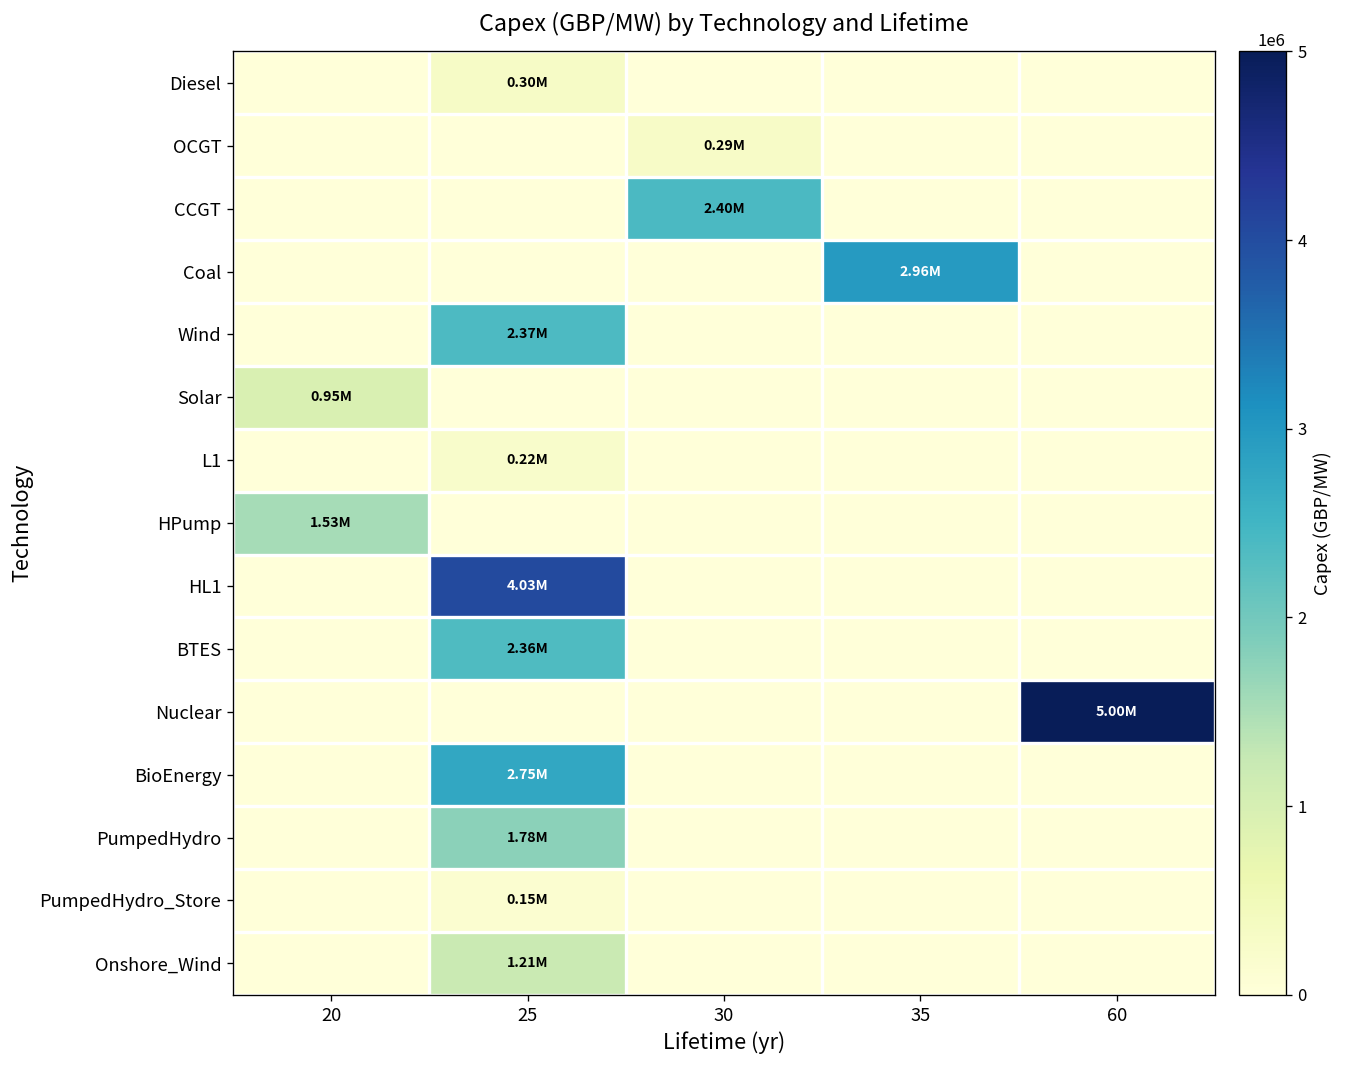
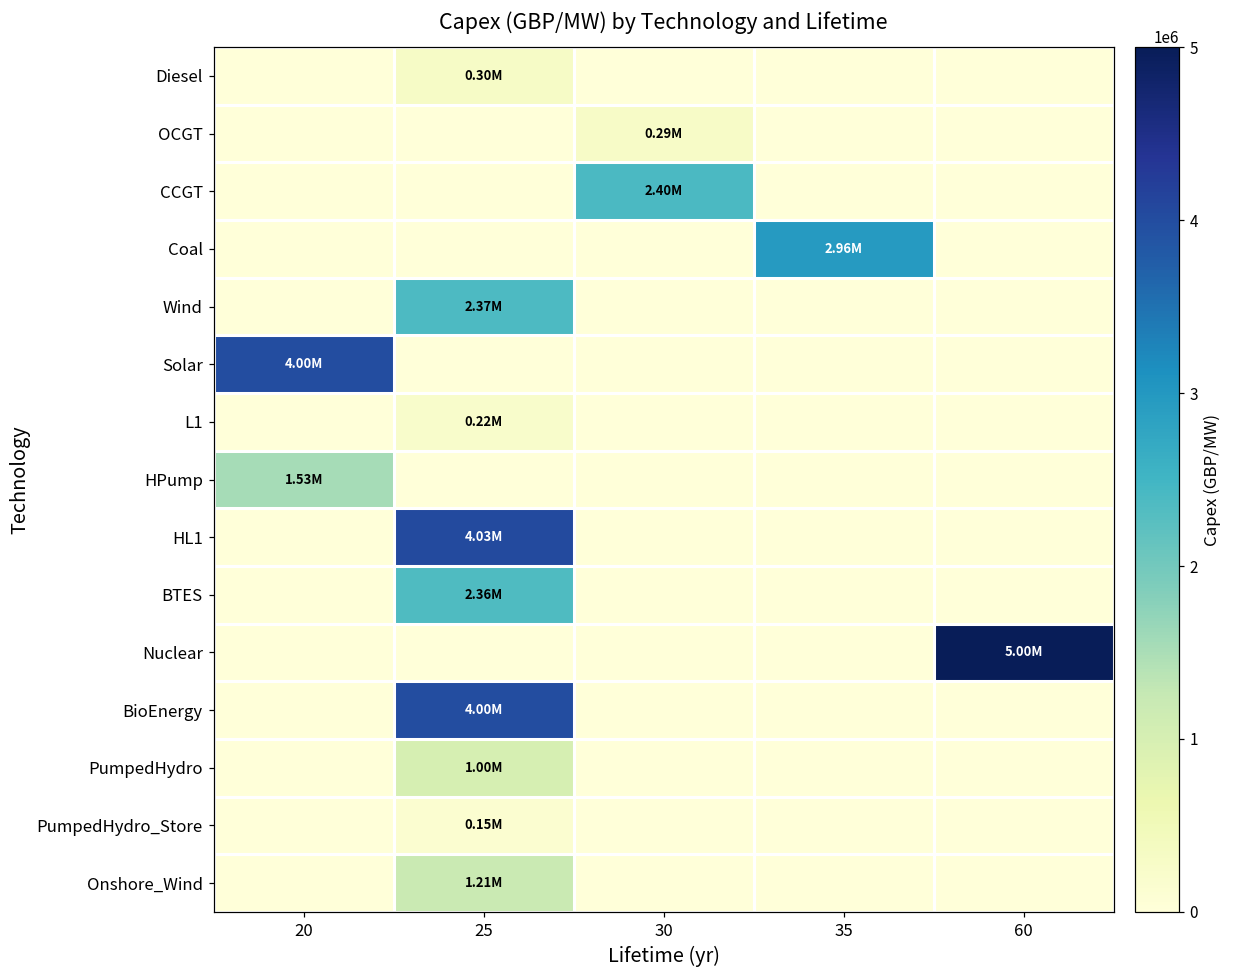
  {
    "Diesel": {
      "25": "0.30M"
    },
    "OCGT": {
      "30": "0.29M"
    },
    "CCGT": {
      "30": "2.40M"
    },
    "Coal": {
      "35": "2.96M"
    },
    "Wind": {
      "25": "2.37M"
    },
    "Solar": {
-     "20": "0.95M"
+     "20": "4.00M"
    },
    "L1": {
      "25": "0.22M"
    },
    "HPump": {
      "20": "1.53M"
    },
    "HL1": {
      "25": "4.03M"
    },
    "BTES": {
      "25": "2.36M"
    },
    "Nuclear": {
      "60": "5.00M"
    },
    "BioEnergy": {
-     "25": "2.75M"
+     "25": "4.00M"
    },
    "PumpedHydro": {
-     "25": "1.78M"
+     "25": "1.00M"
    },
    "PumpedHydro_Store": {
      "25": "0.15M"
    },
    "Onshore_Wind": {
      "25": "1.21M"
    }
  }
